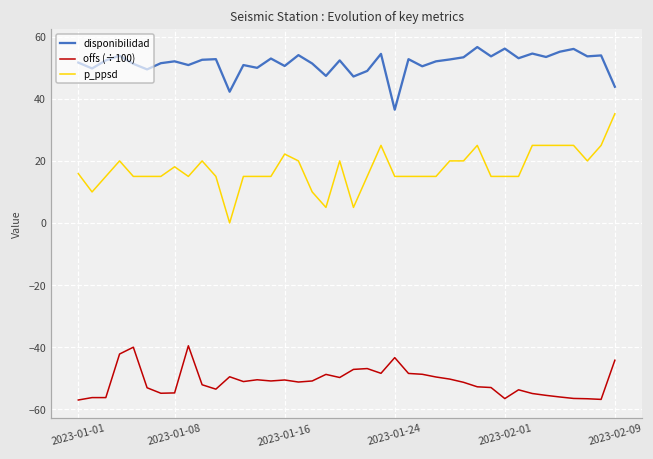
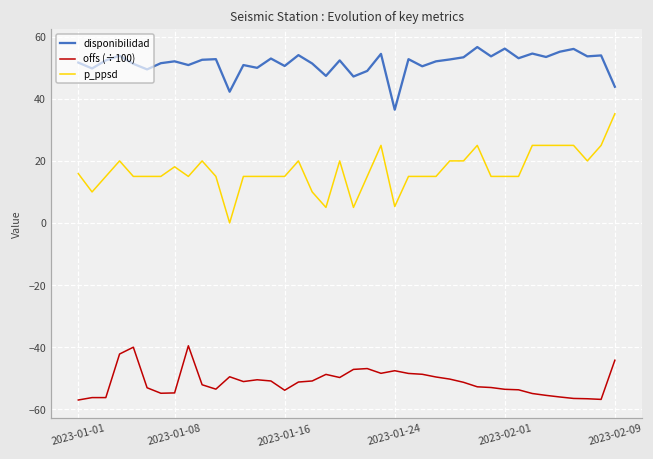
  {
    "disponibilidad": {
      "2023-01-08": 52,
      "2023-01-16": 51,
      "2023-01-24": 37,
      "2023-02-01": 56,
      "2023-02-09": 44
    },
    "offs (÷100)": {
      "2023-01-01": -57,
      "2023-01-08": -55,
-     "2023-01-16": -51,
-     "2023-01-24": -43,
-     "2023-02-01": -57,
+     "2023-01-16": -54,
+     "2023-01-24": -48,
+     "2023-02-01": -54,
      "2023-02-09": -44
    },
    "p_ppsd": {
      "2023-01-01": 16,
      "2023-01-08": 18,
-     "2023-01-16": 22,
-     "2023-01-24": 15,
+     "2023-01-16": 15,
+     "2023-01-24": 5,
      "2023-02-01": 15,
      "2023-02-09": 35
    }
  }
